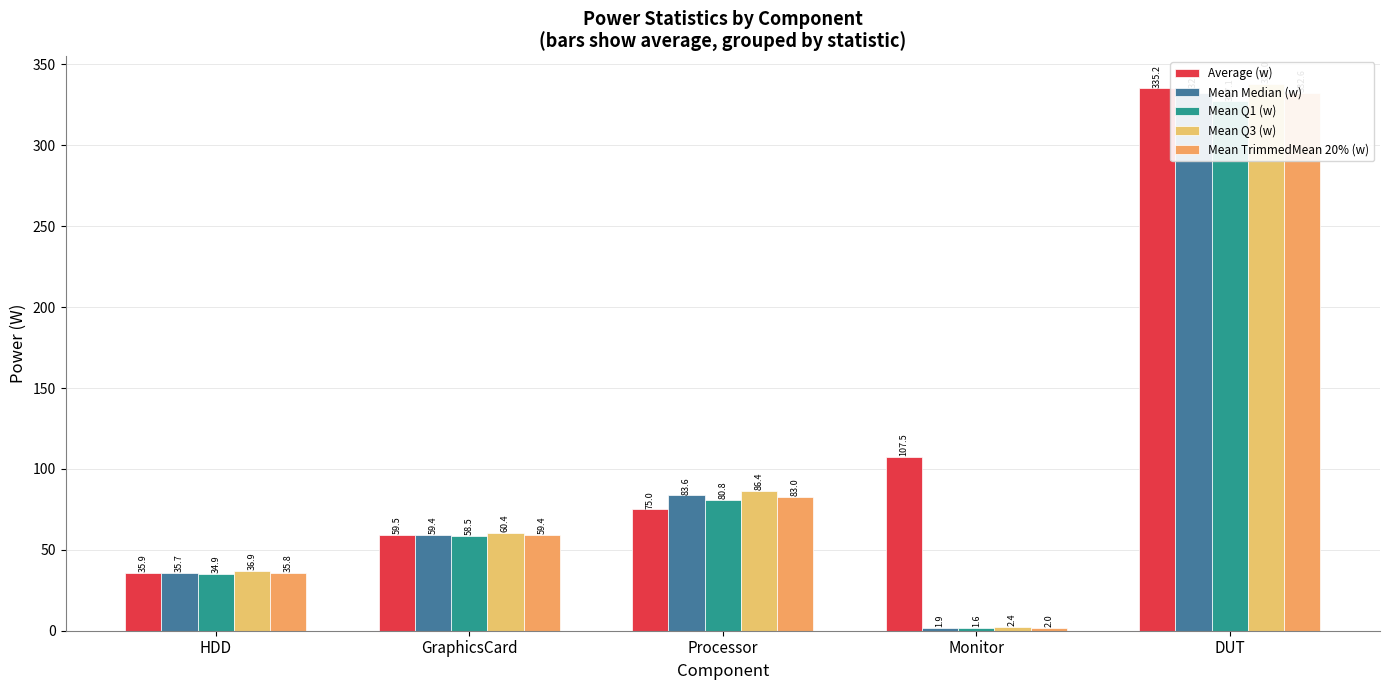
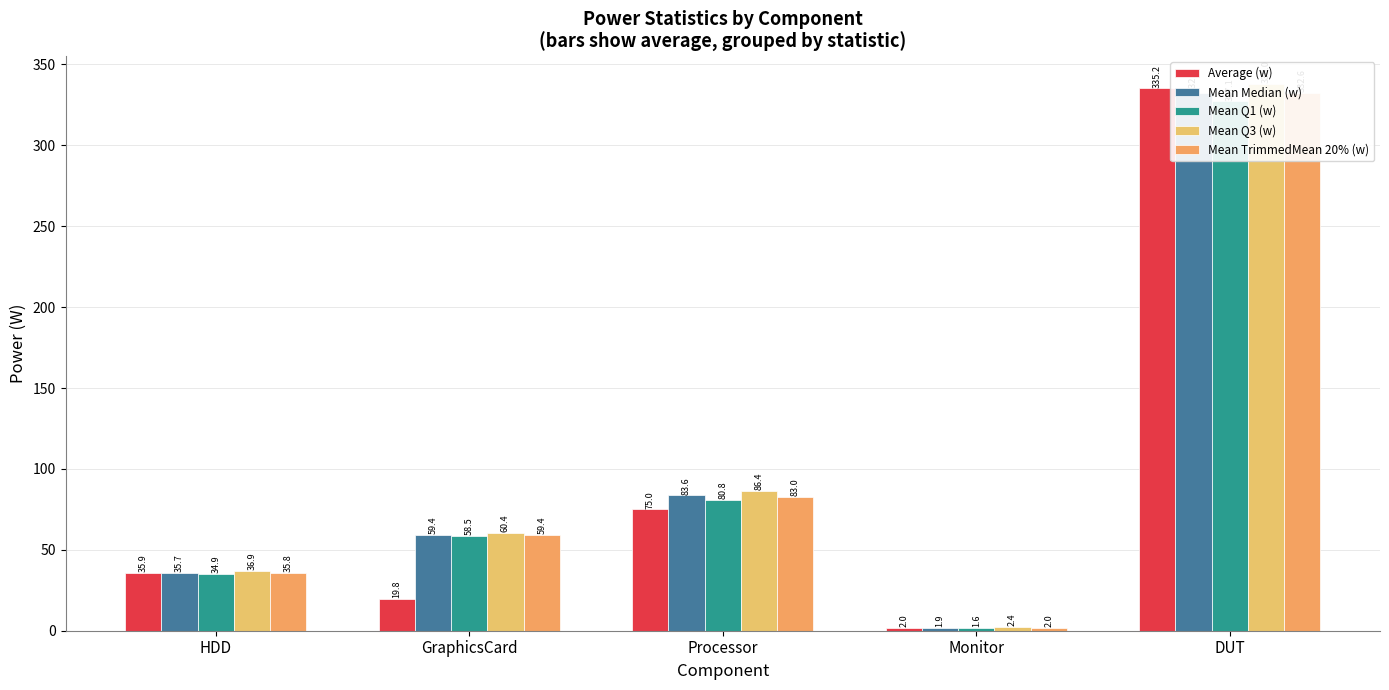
  {
    "Average (w)": {
      "HDD": 35.9,
-     "GraphicsCard": 59.5,
+     "GraphicsCard": 19.8,
      "Processor": 75.0,
-     "Monitor": 107.5,
+     "Monitor": 2.0,
      "DUT": 335.2
    }
  }
